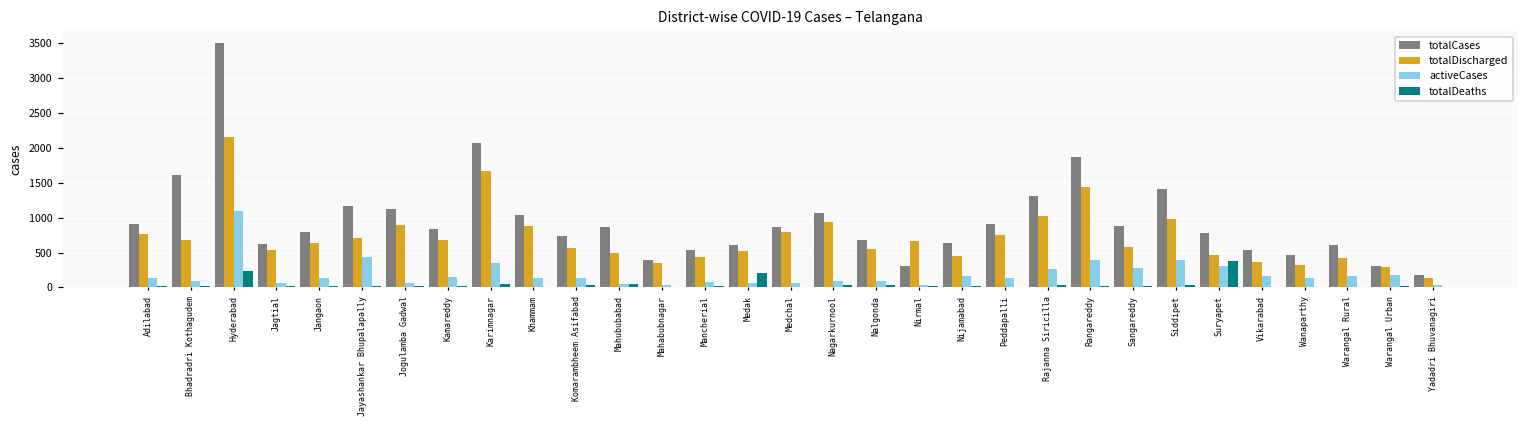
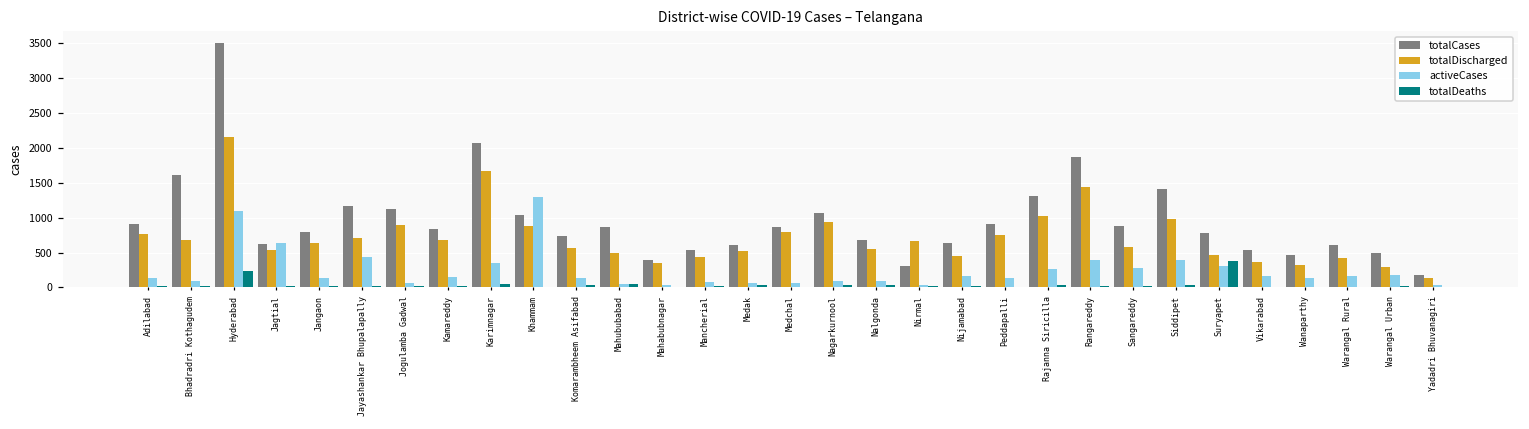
  {
    "totalCases": {
      "Adilabad": 900,
      "Bhadradri Kothagudem": 1600,
      "Hyderabad": 3500,
      "Jagtial": 600,
      "Jangaon": 800,
      "Jayashankar Bhupalapally": 1200,
      "Jogulamba Gadwal": 1100,
      "Kamareddy": 800,
      "Karimnagar": 2100,
      "Khammam": 1000,
      "Komarambheem Asifabad": 700,
      "Mahububabad": 900,
      "Mahabubnagar": 400,
      "Mancherial": 500,
      "Medak": 600,
      "Medchal": 900,
      "Nagarkurnool": 1100,
      "Nalgonda": 700,
      "Nirmal": 300,
      "Nijamabad": 600,
      "Peddapalli": 900,
      "Rajanna Siricilla": 1300,
      "Rangareddy": 1900,
      "Sangareddy": 900,
      "Siddipet": 1400,
      "Suryapet": 800,
      "Vikarabad": 500,
      "Wanaparthy": 500,
      "Warangal Rural": 600,
-     "Warangal Urban": 300,
+     "Warangal Urban": 500,
      "Yadadri Bhuvanagiri": 200
    },
    "totalDischarged": {
      "Adilabad": 800,
      "Bhadradri Kothagudem": 700,
      "Hyderabad": 2200,
      "Jagtial": 500,
      "Jangaon": 600,
      "Jayashankar Bhupalapally": 700,
      "Jogulamba Gadwal": 900,
      "Kamareddy": 700,
      "Karimnagar": 1700,
      "Khammam": 900,
      "Komarambheem Asifabad": 600,
      "Mahububabad": 500,
      "Mahabubnagar": 400,
      "Mancherial": 400,
      "Medak": 500,
      "Medchal": 800,
      "Nagarkurnool": 900,
      "Nalgonda": 600,
      "Nirmal": 700,
      "Nijamabad": 400,
      "Peddapalli": 800,
      "Rajanna Siricilla": 1000,
      "Rangareddy": 1400,
      "Sangareddy": 600,
      "Siddipet": 1000,
      "Suryapet": 500,
      "Vikarabad": 400,
      "Wanaparthy": 300,
      "Warangal Rural": 400,
      "Warangal Urban": 300,
      "Yadadri Bhuvanagiri": 100
    },
    "activeCases": {
      "Adilabad": 100,
      "Bhadradri Kothagudem": 100,
      "Hyderabad": 1100,
-     "Jagtial": 100,
+     "Jagtial": 600,
      "Jangaon": 100,
      "Jayashankar Bhupalapally": 400,
      "Jogulamba Gadwal": 100,
      "Kamareddy": 100,
      "Karimnagar": 400,
-     "Khammam": 100,
+     "Khammam": 1300,
      "Komarambheem Asifabad": 100,
      "Mahububabad": 0,
      "Mancherial": 100,
      "Medak": 100,
      "Medchal": 100,
      "Nagarkurnool": 100,
      "Nalgonda": 100,
      "Nijamabad": 200,
      "Peddapalli": 100,
      "Rajanna Siricilla": 300,
      "Rangareddy": 400,
      "Sangareddy": 300,
      "Siddipet": 400,
      "Suryapet": 300,
      "Vikarabad": 200,
      "Wanaparthy": 100,
      "Warangal Rural": 200,
      "Warangal Urban": 200
    },
    "totalDeaths": {
      "Hyderabad": 200,
      "Karimnagar": 0,
      "Mahububabad": 0,
-     "Medak": 200,
+     "Medak": 0,
      "Nagarkurnool": 0,
      "Suryapet": 400
    }
  }
